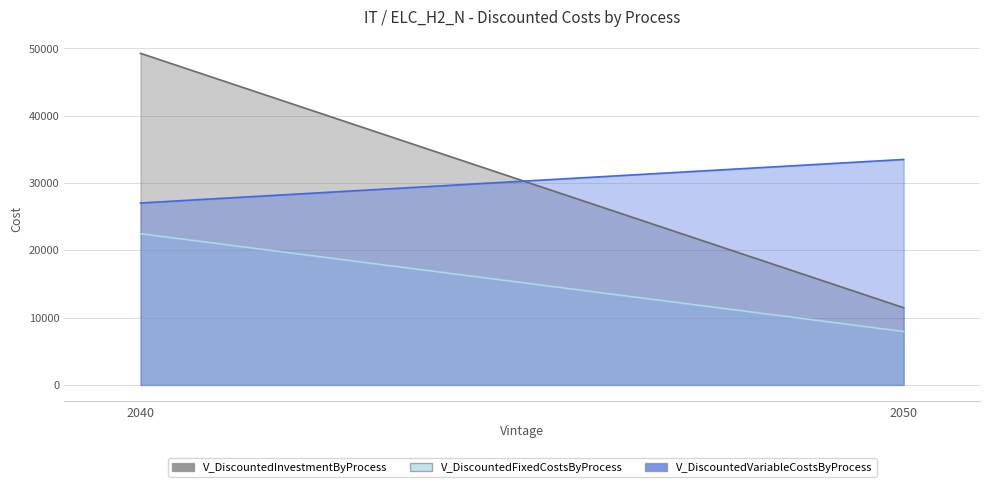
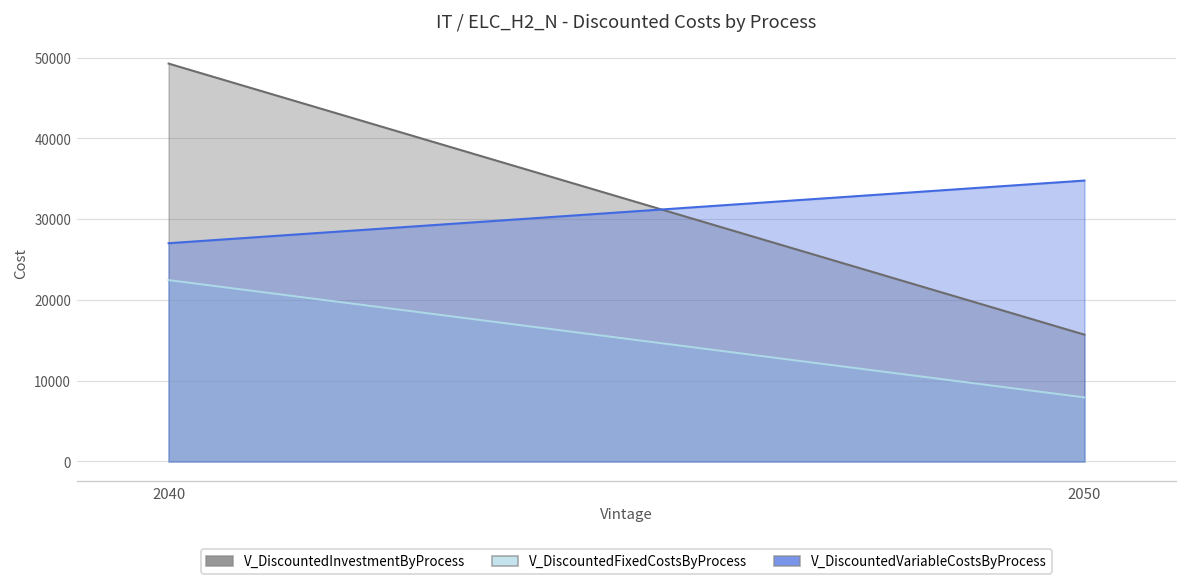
  {
    "V_DiscountedInvestmentByProcess": {
      "2040": 49000,
-     "2050": 11000
+     "2050": 16000
    },
    "V_DiscountedFixedCostsByProcess": {
      "2040": 22000,
      "2050": 8000
    },
    "V_DiscountedVariableCostsByProcess": {
      "2040": 27000,
-     "2050": 34000
+     "2050": 35000
    }
  }
